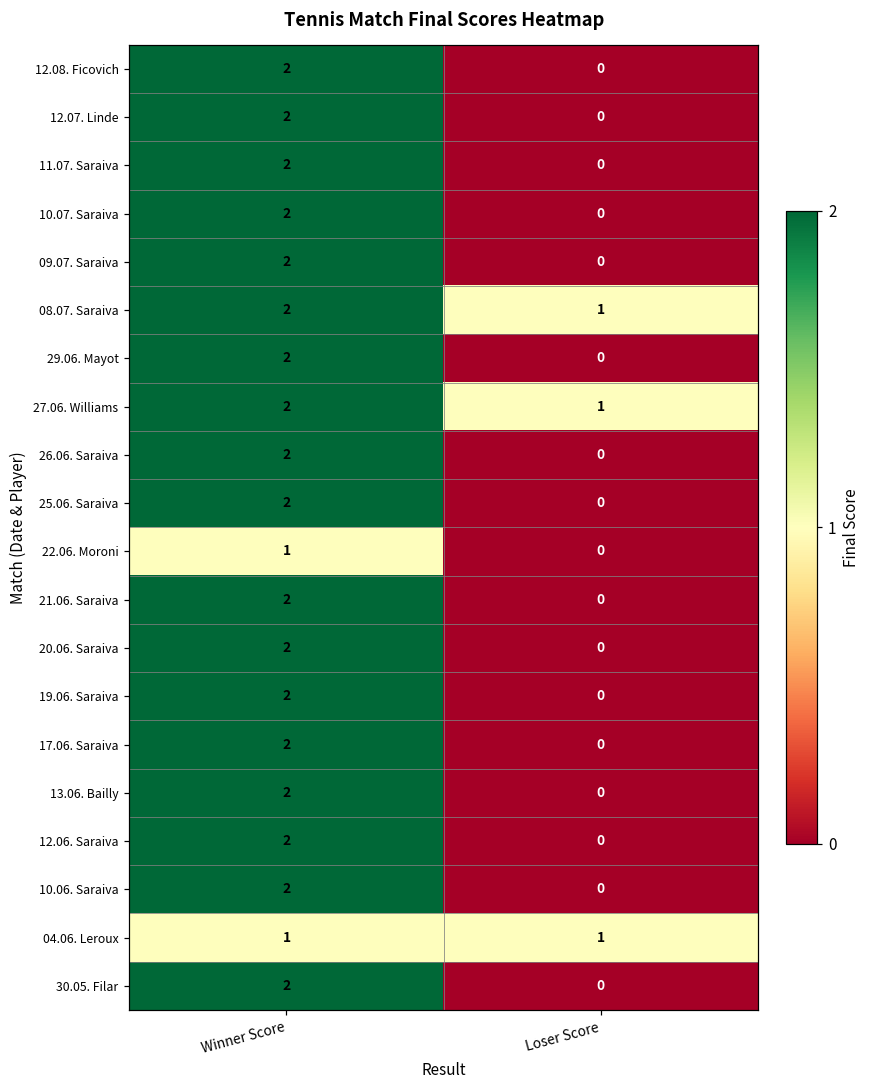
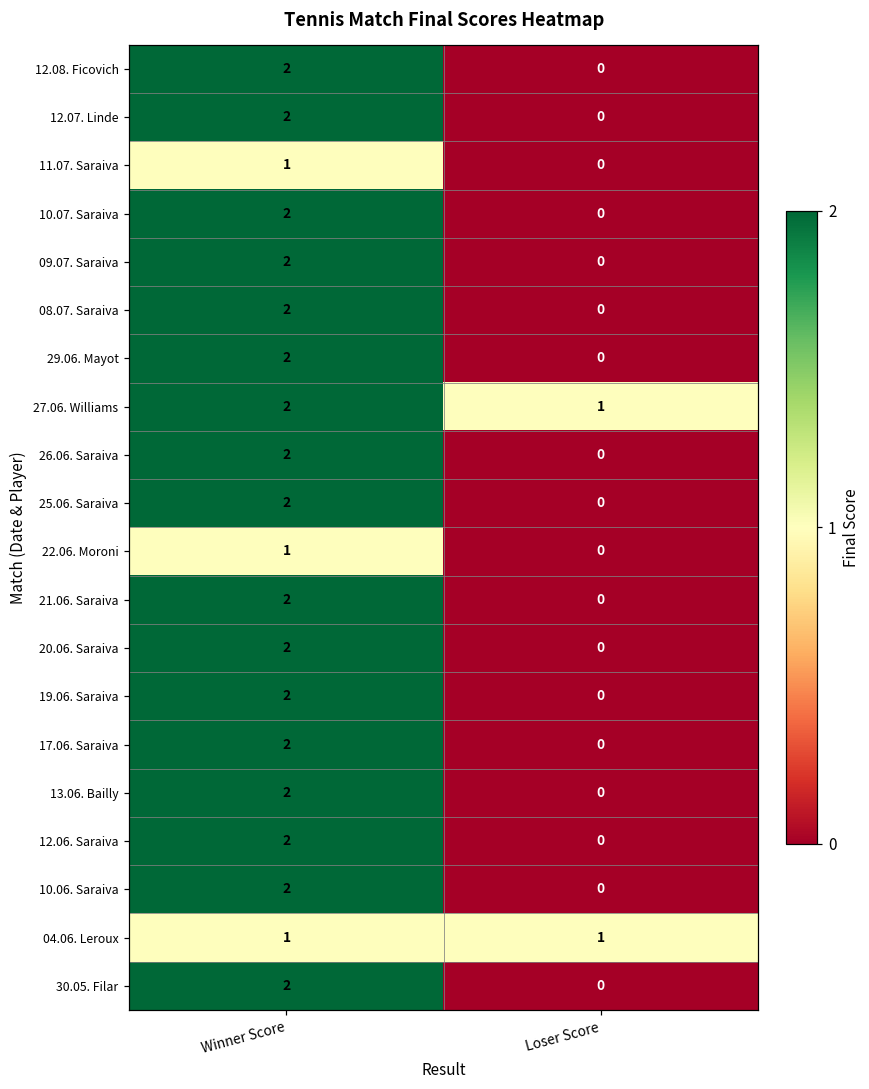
  {
    "12.08. Ficovich": {
      "Winner Score": 2,
      "Loser Score": 0
    },
    "12.07. Linde": {
      "Winner Score": 2,
      "Loser Score": 0
    },
    "11.07. Saraiva": {
-     "Winner Score": 2,
+     "Winner Score": 1,
      "Loser Score": 0
    },
    "10.07. Saraiva": {
      "Winner Score": 2,
      "Loser Score": 0
    },
    "09.07. Saraiva": {
      "Winner Score": 2,
      "Loser Score": 0
    },
    "08.07. Saraiva": {
      "Winner Score": 2,
-     "Loser Score": 1
+     "Loser Score": 0
    },
    "29.06. Mayot": {
      "Winner Score": 2,
      "Loser Score": 0
    },
    "27.06. Williams": {
      "Winner Score": 2,
      "Loser Score": 1
    },
    "26.06. Saraiva": {
      "Winner Score": 2,
      "Loser Score": 0
    },
    "25.06. Saraiva": {
      "Winner Score": 2,
      "Loser Score": 0
    },
    "22.06. Moroni": {
      "Winner Score": 1,
      "Loser Score": 0
    },
    "21.06. Saraiva": {
      "Winner Score": 2,
      "Loser Score": 0
    },
    "20.06. Saraiva": {
      "Winner Score": 2,
      "Loser Score": 0
    },
    "19.06. Saraiva": {
      "Winner Score": 2,
      "Loser Score": 0
    },
    "17.06. Saraiva": {
      "Winner Score": 2,
      "Loser Score": 0
    },
    "13.06. Bailly": {
      "Winner Score": 2,
      "Loser Score": 0
    },
    "12.06. Saraiva": {
      "Winner Score": 2,
      "Loser Score": 0
    },
    "10.06. Saraiva": {
      "Winner Score": 2,
      "Loser Score": 0
    },
    "04.06. Leroux": {
      "Winner Score": 1,
      "Loser Score": 1
    },
    "30.05. Filar": {
      "Winner Score": 2,
      "Loser Score": 0
    }
  }
